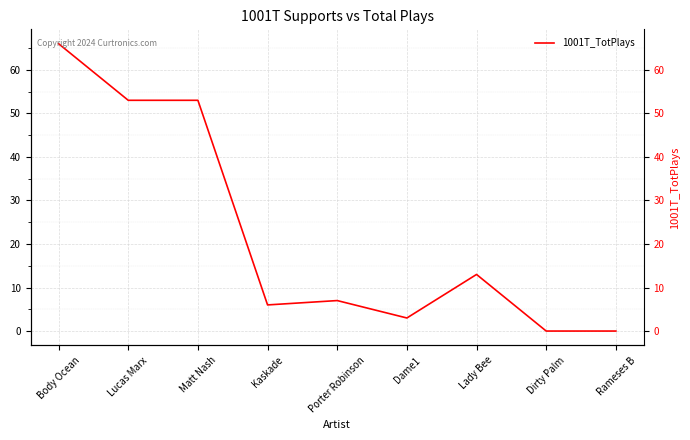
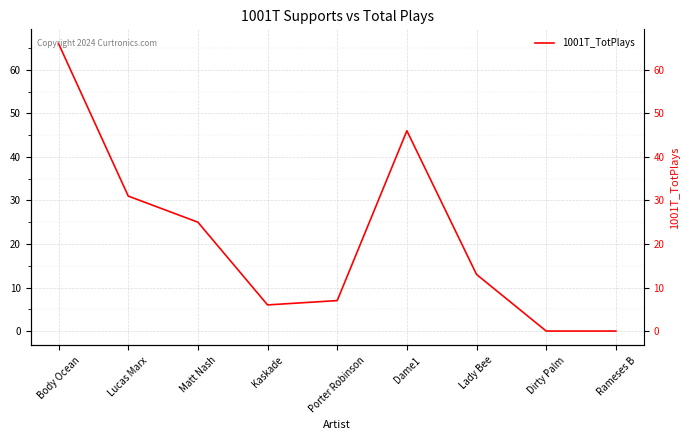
  {
-   "Lucas Marx": 53,
-   "Matt Nash": 53,
+   "Lucas Marx": 31,
+   "Matt Nash": 25,
    "Kaskade": 6,
    "Porter Robinson": 7,
-   "Dame1": 3,
+   "Dame1": 46,
    "Lady Bee": 13,
    "Dirty Palm": 0,
    "Rameses B": 0
  }
